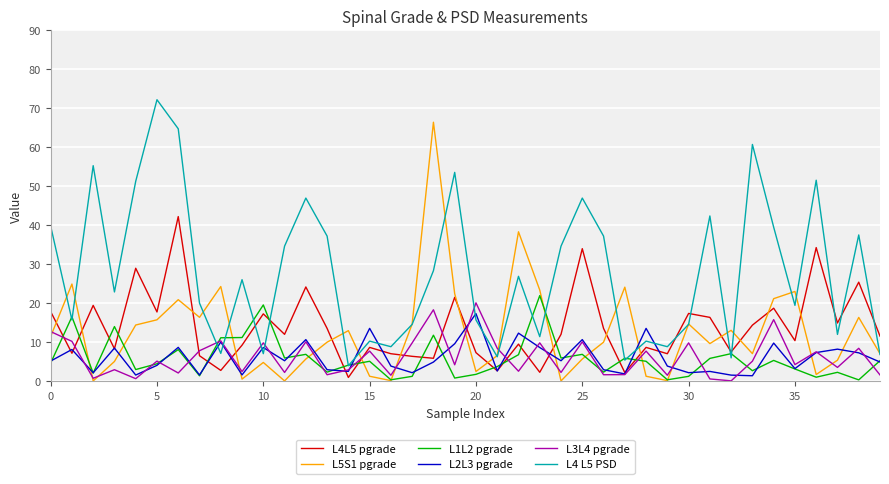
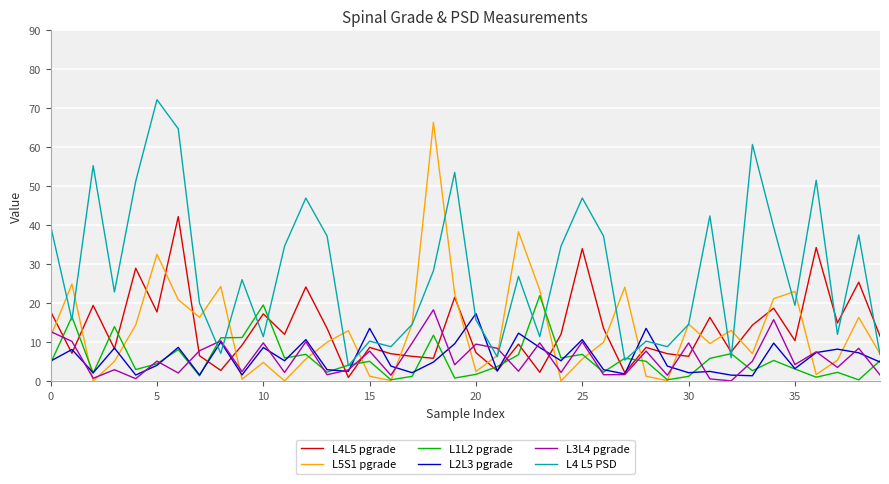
  {
    "L4L5 pgrade": {
      "0": 18,
      "5": 18,
      "10": 17,
      "15": 9,
      "20": 7,
      "25": 34,
-     "30": 17,
+     "30": 6,
      "35": 10
    },
    "L5S1 pgrade": {
      "0": 12,
-     "5": 16,
+     "5": 33,
      "10": 5,
      "15": 1,
      "20": 3,
      "25": 6,
      "35": 23
    },
    "L1L2 pgrade": {
      "10": 20,
      "15": 5,
      "20": 2,
      "25": 7,
      "30": 1
    },
    "L2L3 pgrade": {
      "10": 9,
      "15": 14,
      "20": 17,
      "30": 2
    },
    "L3L4 pgrade": {
      "0": 13,
      "5": 5,
      "10": 10,
      "15": 8,
-     "20": 20,
+     "20": 10,
      "30": 10,
      "35": 4
    },
    "L4 L5 PSD": {
      "0": 40,
      "5": 72,
-     "10": 7,
+     "10": 11,
      "15": 10,
      "20": 16,
      "25": 47,
      "35": 19
    }
  }
